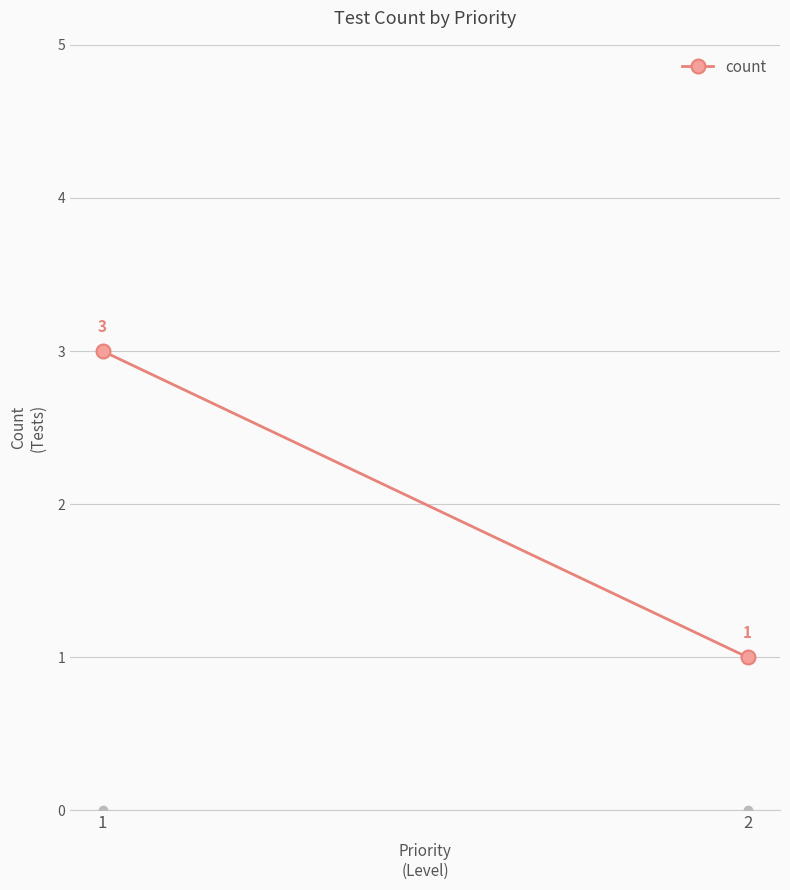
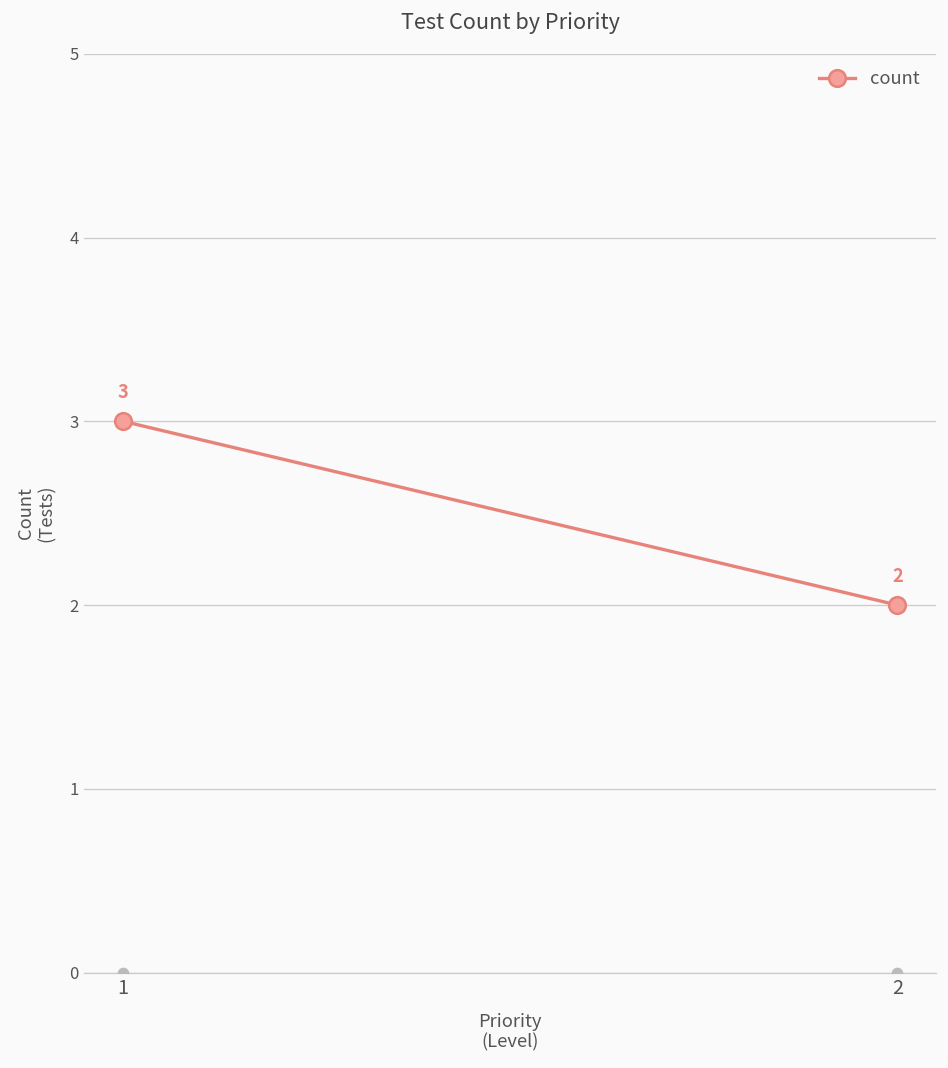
  {
    "count": {
      "1": 3,
-     "2": 1
+     "2": 2
    }
  }
